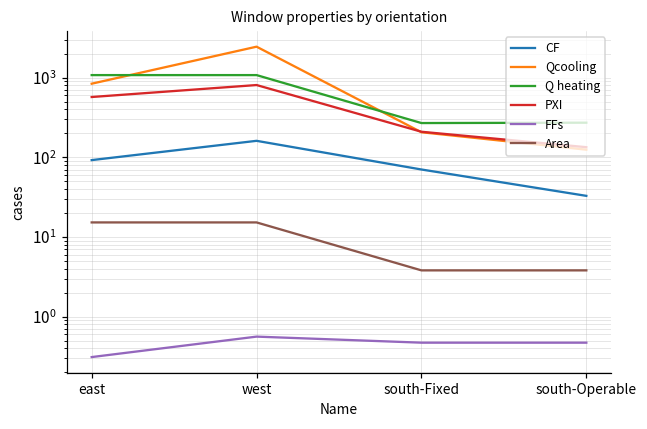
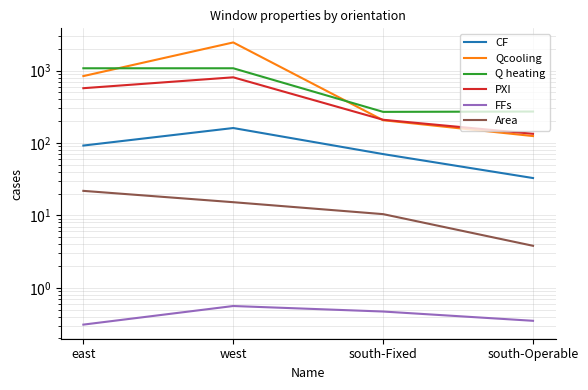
  {
    "CF": {
      "east": 90,
      "west": 160,
      "south-Fixed": 70,
      "south-Operable": 30
    },
    "Qcooling": {
      "east": 800,
      "west": 2400
    },
    "Q heating": {
      "east": 1100,
      "west": 1100,
      "south-Fixed": 270
    },
    "PXI": {
      "east": 600,
      "west": 800
    },
    "FFs": {
      "east": 0.3,
      "west": 0.6,
      "south-Fixed": 0.5,
-     "south-Operable": 0.5
+     "south-Operable": 0.4
    },
    "Area": {
-     "east": 15,
+     "east": 22,
      "west": 15,
-     "south-Fixed": 4,
+     "south-Fixed": 10,
      "south-Operable": 4
    }
  }
